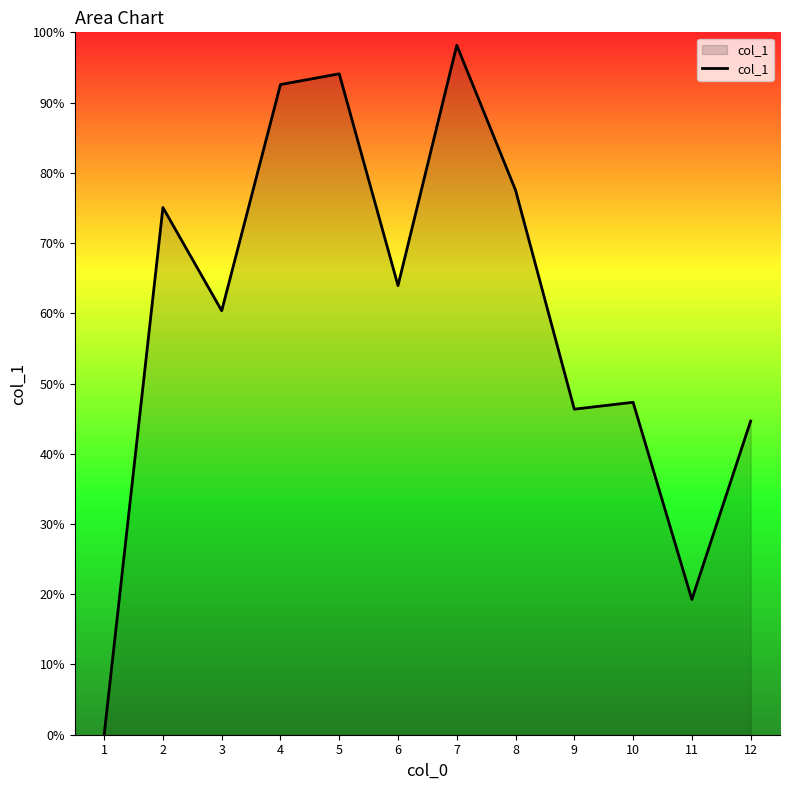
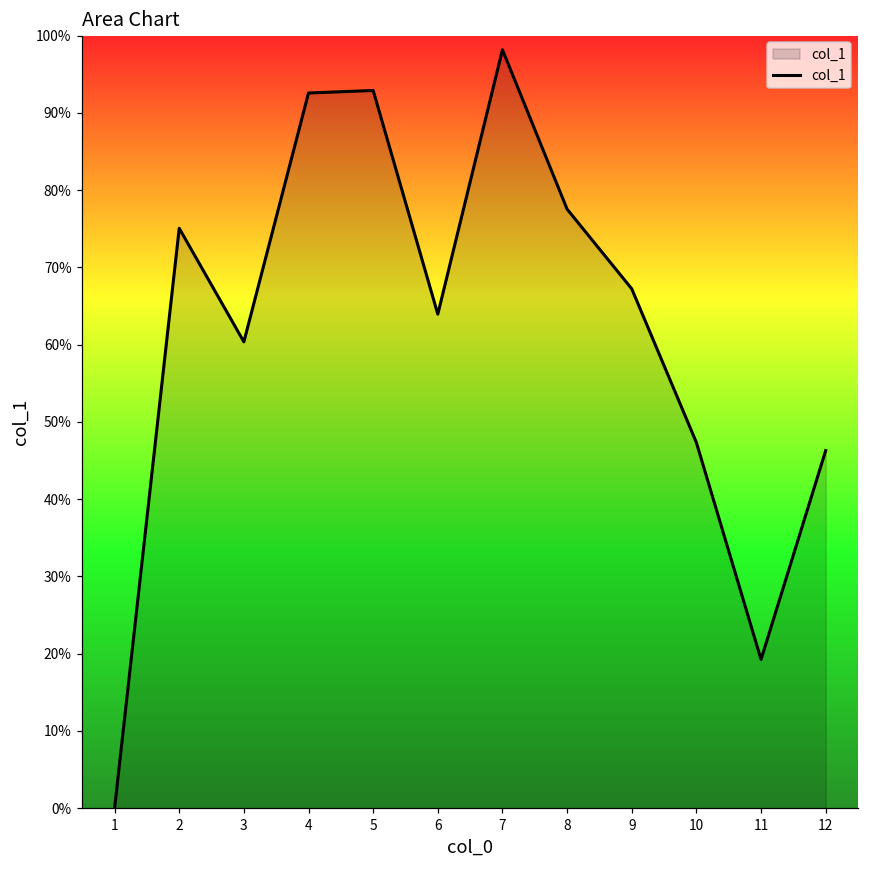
  {
    "1": "0%",
    "2": "75%",
    "3": "60%",
    "4": "93%",
-   "5": "94%",
+   "5": "93%",
    "6": "64%",
    "7": "98%",
    "8": "78%",
-   "9": "46%",
+   "9": "67%",
    "10": "47%",
    "11": "19%",
-   "12": "45%"
+   "12": "46%"
  }
